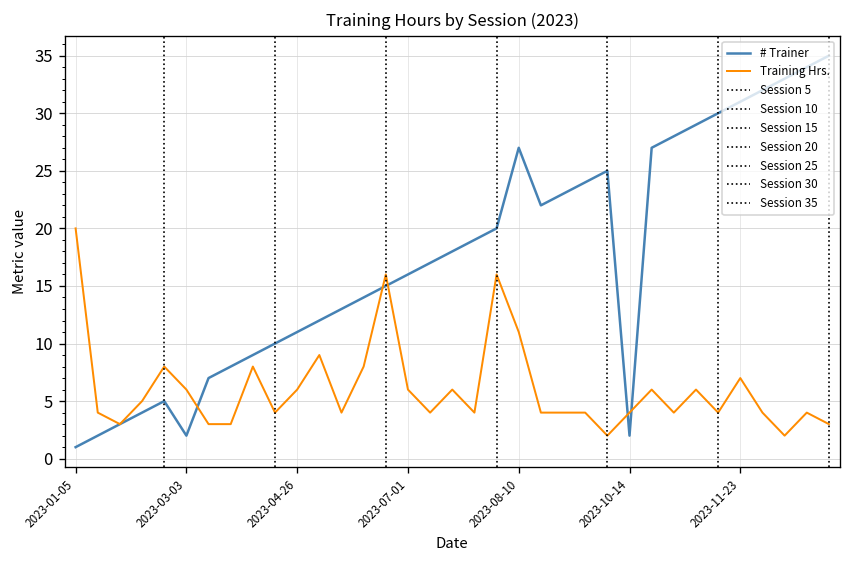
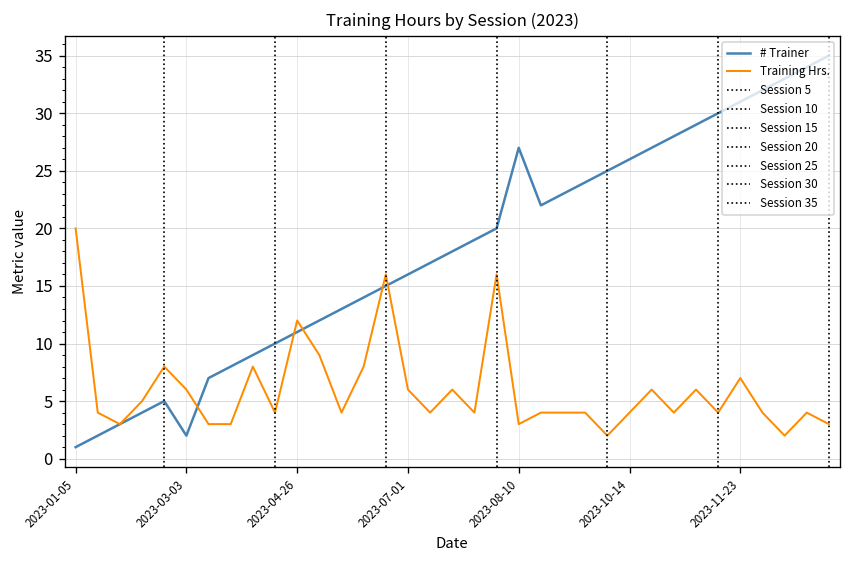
  {
    "# Trainer": {
      "2023-01-05": 1,
      "2023-03-03": 2,
      "2023-04-26": 11,
      "2023-07-01": 16,
      "2023-08-10": 27,
-     "2023-10-14": 2
+     "2023-10-14": 26
    },
    "Training Hrs.": {
      "2023-01-05": 20,
      "2023-03-03": 6,
-     "2023-04-26": 6,
+     "2023-04-26": 12,
      "2023-07-01": 6,
-     "2023-08-10": 11,
+     "2023-08-10": 3,
      "2023-10-14": 4,
      "2023-11-23": 7
    }
  }
